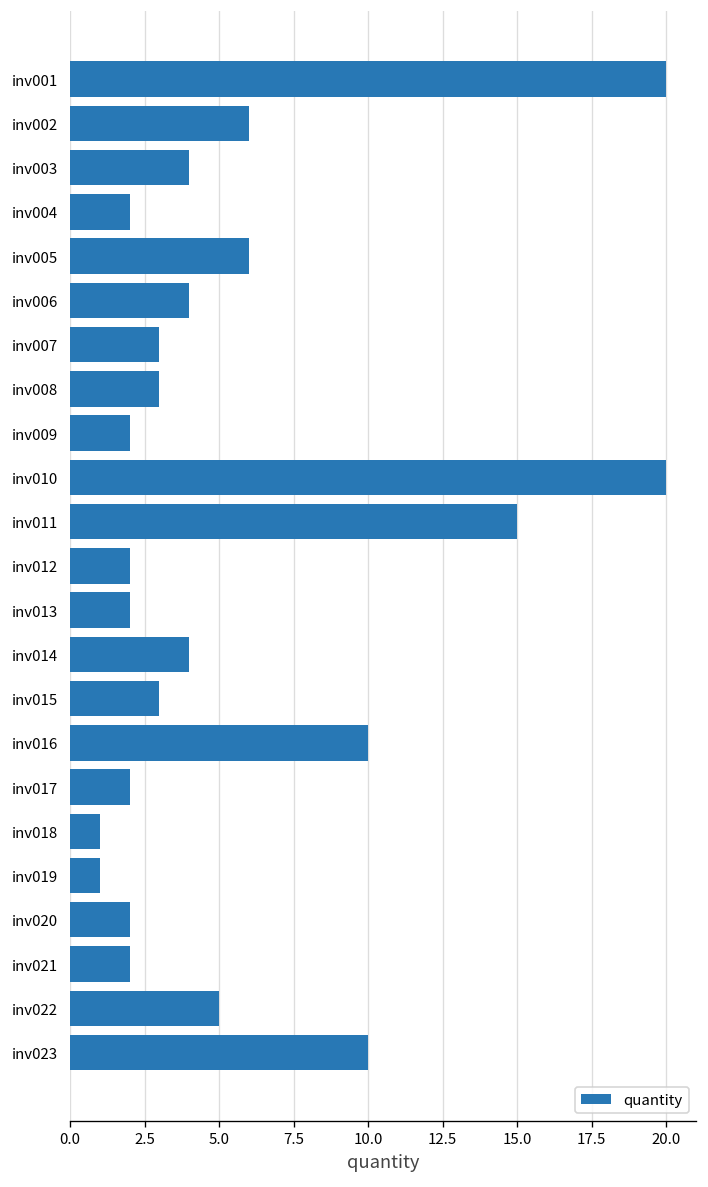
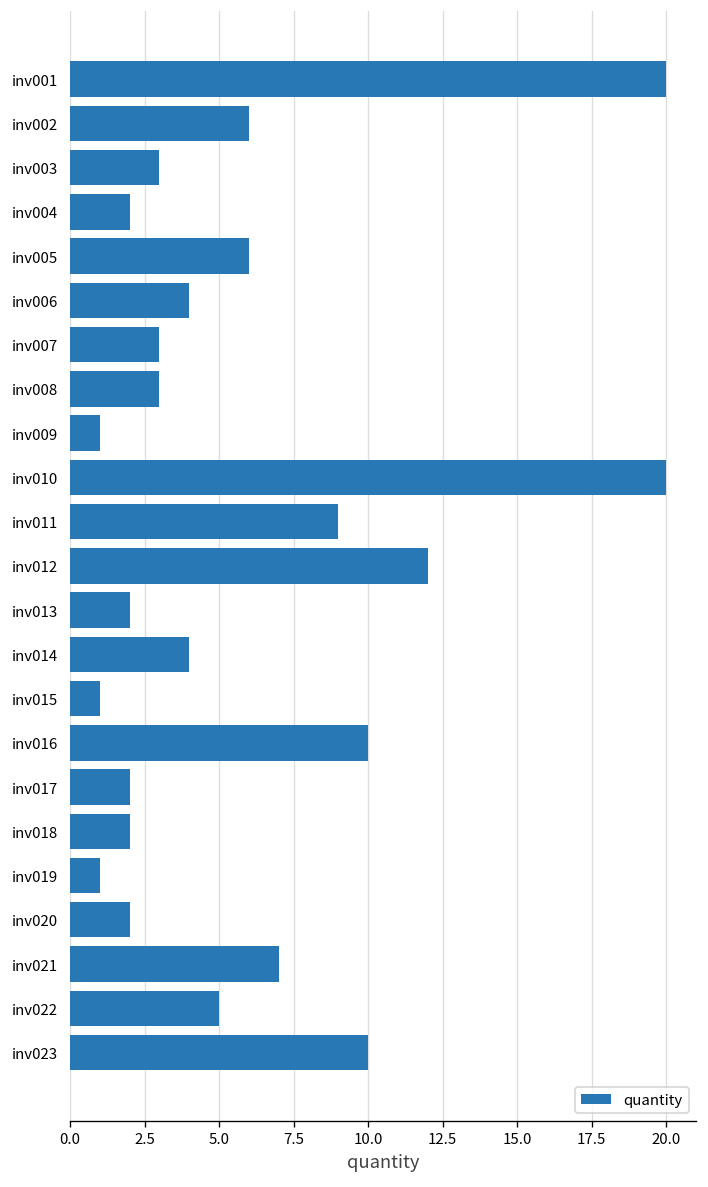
  {
    "inv001": 20,
    "inv002": 6,
-   "inv003": 4,
+   "inv003": 3,
    "inv004": 2,
    "inv005": 6,
    "inv006": 4,
    "inv007": 3,
    "inv008": 3,
-   "inv009": 2,
+   "inv009": 1,
    "inv010": 20,
-   "inv011": 15,
-   "inv012": 2,
+   "inv011": 9,
+   "inv012": 12,
    "inv013": 2,
    "inv014": 4,
-   "inv015": 3,
+   "inv015": 1,
    "inv016": 10,
    "inv017": 2,
-   "inv018": 1,
+   "inv018": 2,
    "inv019": 1,
    "inv020": 2,
-   "inv021": 2,
+   "inv021": 7,
    "inv022": 5,
    "inv023": 10
  }
